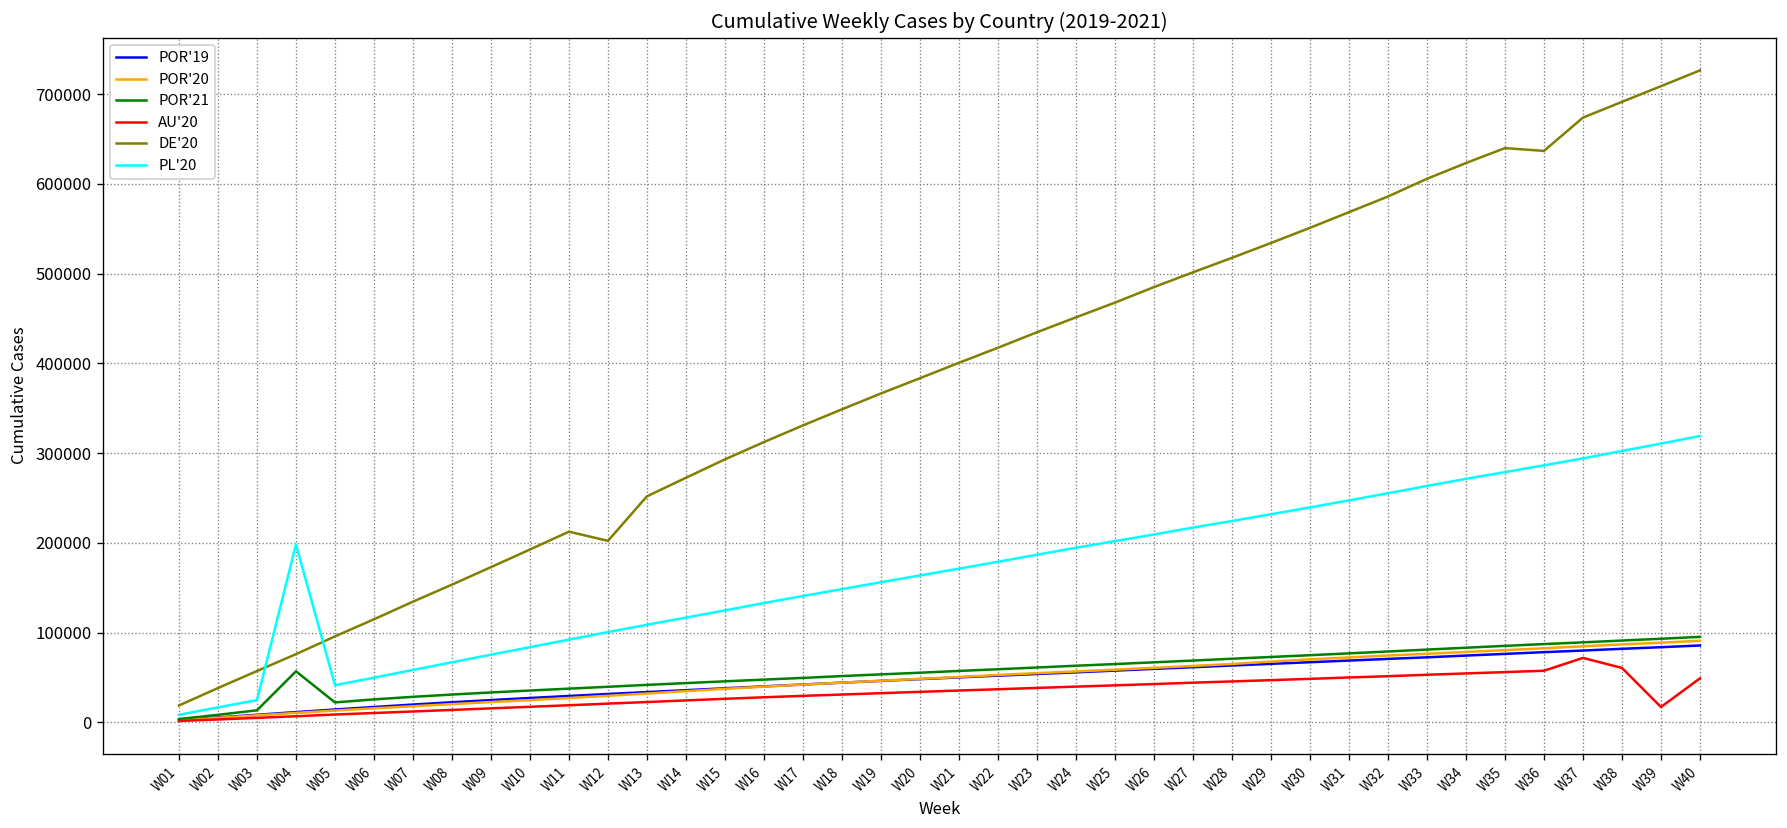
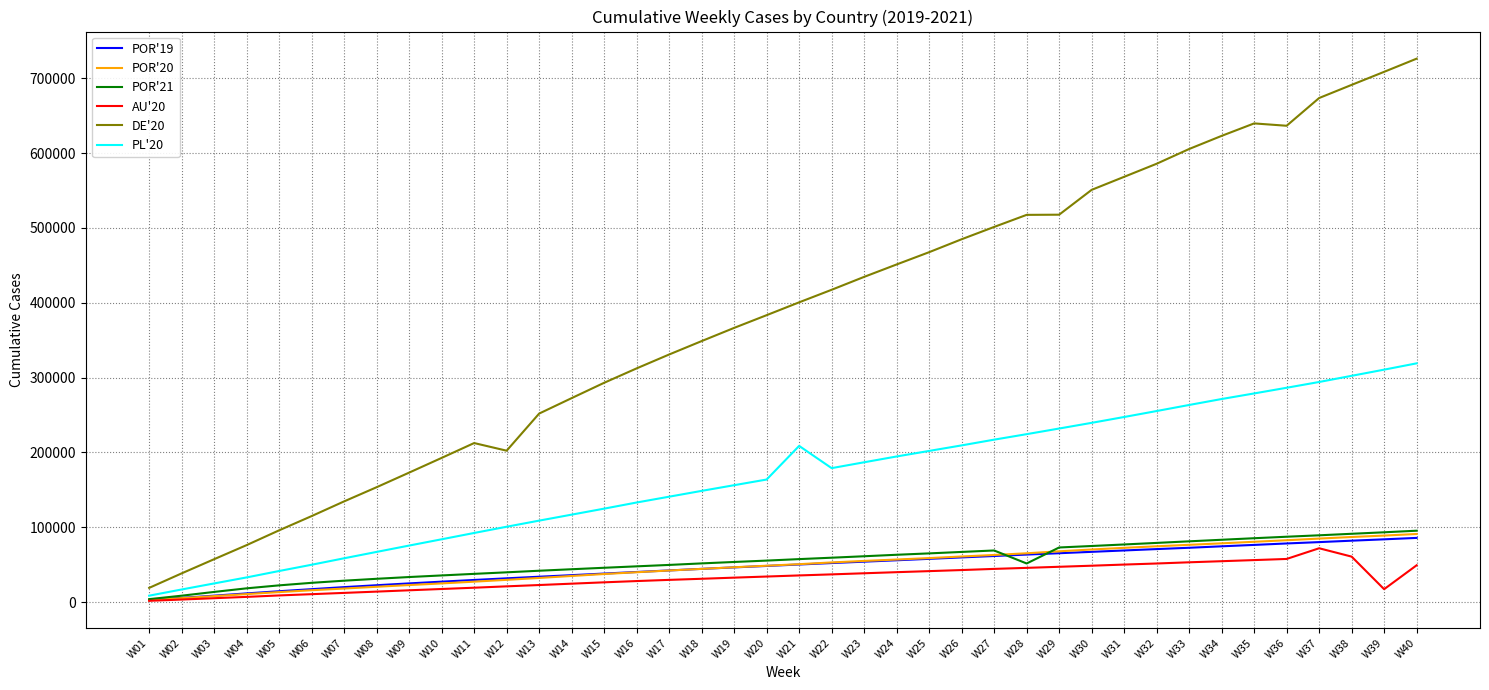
  {
    "POR'19": {
      "W31": 70000,
      "W32": 70000,
      "W33": 70000,
      "W34": 70000,
      "W35": 80000,
      "W36": 80000,
      "W37": 80000,
      "W38": 80000,
      "W39": 80000,
      "W40": 90000
    },
    "POR'20": {
      "W31": 70000,
      "W32": 70000,
      "W33": 80000,
      "W34": 80000,
      "W35": 80000,
      "W36": 80000,
      "W37": 80000,
      "W38": 90000,
      "W39": 90000,
      "W40": 90000
    },
    "POR'21": {
      "W03": 10000,
-     "W04": 60000,
+     "W04": 20000,
      "W05": 20000,
      "W06": 30000,
      "W07": 30000,
      "W08": 30000,
      "W09": 30000,
      "W10": 40000,
      "W11": 40000,
      "W12": 40000,
      "W13": 40000,
      "W14": 40000,
      "W15": 50000,
      "W16": 50000,
      "W17": 50000,
      "W18": 50000,
      "W19": 50000,
      "W20": 60000,
      "W21": 60000,
      "W22": 60000,
      "W23": 60000,
      "W24": 60000,
      "W25": 70000,
      "W26": 70000,
      "W27": 70000,
-     "W28": 70000,
+     "W28": 50000,
      "W29": 70000,
      "W30": 70000,
      "W31": 80000,
      "W32": 80000,
      "W33": 80000,
      "W34": 80000,
      "W35": 90000,
      "W36": 90000,
      "W37": 90000,
      "W38": 90000,
      "W39": 90000,
      "W40": 100000
    },
    "AU'20": {
      "W04": 10000,
      "W05": 10000,
      "W06": 10000,
      "W07": 10000,
      "W08": 10000,
      "W09": 20000,
      "W10": 20000,
      "W11": 20000,
      "W12": 20000,
      "W13": 20000,
      "W14": 20000,
      "W15": 30000,
      "W16": 30000,
      "W17": 30000,
      "W18": 30000,
      "W19": 30000,
      "W20": 30000,
      "W21": 40000,
      "W22": 40000,
      "W23": 40000,
      "W24": 40000,
      "W25": 40000,
      "W26": 40000,
      "W27": 40000,
      "W28": 50000,
      "W29": 50000,
      "W30": 50000,
      "W31": 50000,
      "W32": 50000,
      "W33": 50000,
      "W34": 50000,
      "W35": 60000,
      "W36": 60000,
      "W37": 70000,
      "W38": 60000,
      "W39": 20000,
      "W40": 50000
    },
    "DE'20": {
      "W01": 20000,
      "W02": 40000,
      "W03": 60000,
      "W04": 80000,
      "W05": 100000,
      "W06": 110000,
      "W07": 130000,
      "W08": 150000,
      "W09": 170000,
      "W10": 190000,
      "W11": 210000,
      "W12": 200000,
      "W13": 250000,
      "W14": 270000,
      "W15": 290000,
      "W16": 310000,
      "W17": 330000,
      "W18": 350000,
      "W19": 370000,
      "W20": 380000,
      "W21": 400000,
      "W22": 420000,
      "W23": 430000,
      "W24": 450000,
      "W25": 470000,
      "W26": 480000,
      "W27": 500000,
      "W28": 520000,
-     "W29": 530000,
+     "W29": 520000,
      "W30": 550000,
      "W31": 570000,
      "W32": 590000,
      "W33": 610000,
      "W34": 620000,
      "W35": 640000,
      "W36": 640000,
      "W37": 670000,
      "W38": 690000,
      "W39": 710000,
      "W40": 730000
    },
    "PL'20": {
      "W01": 10000,
      "W02": 20000,
      "W03": 20000,
-     "W04": 200000,
+     "W04": 30000,
      "W05": 40000,
      "W06": 50000,
      "W07": 60000,
      "W08": 70000,
      "W09": 80000,
      "W10": 80000,
      "W11": 90000,
      "W12": 100000,
      "W13": 110000,
      "W14": 120000,
      "W15": 120000,
      "W16": 130000,
      "W17": 140000,
      "W18": 150000,
      "W19": 160000,
      "W20": 160000,
-     "W21": 170000,
+     "W21": 210000,
      "W22": 180000,
      "W23": 190000,
      "W24": 190000,
      "W25": 200000,
      "W26": 210000,
      "W27": 220000,
      "W28": 220000,
      "W29": 230000,
      "W30": 240000,
      "W31": 250000,
      "W32": 260000,
      "W33": 260000,
      "W34": 270000,
      "W35": 280000,
      "W36": 290000,
      "W37": 290000,
      "W38": 300000,
      "W39": 310000,
      "W40": 320000
    }
  }
